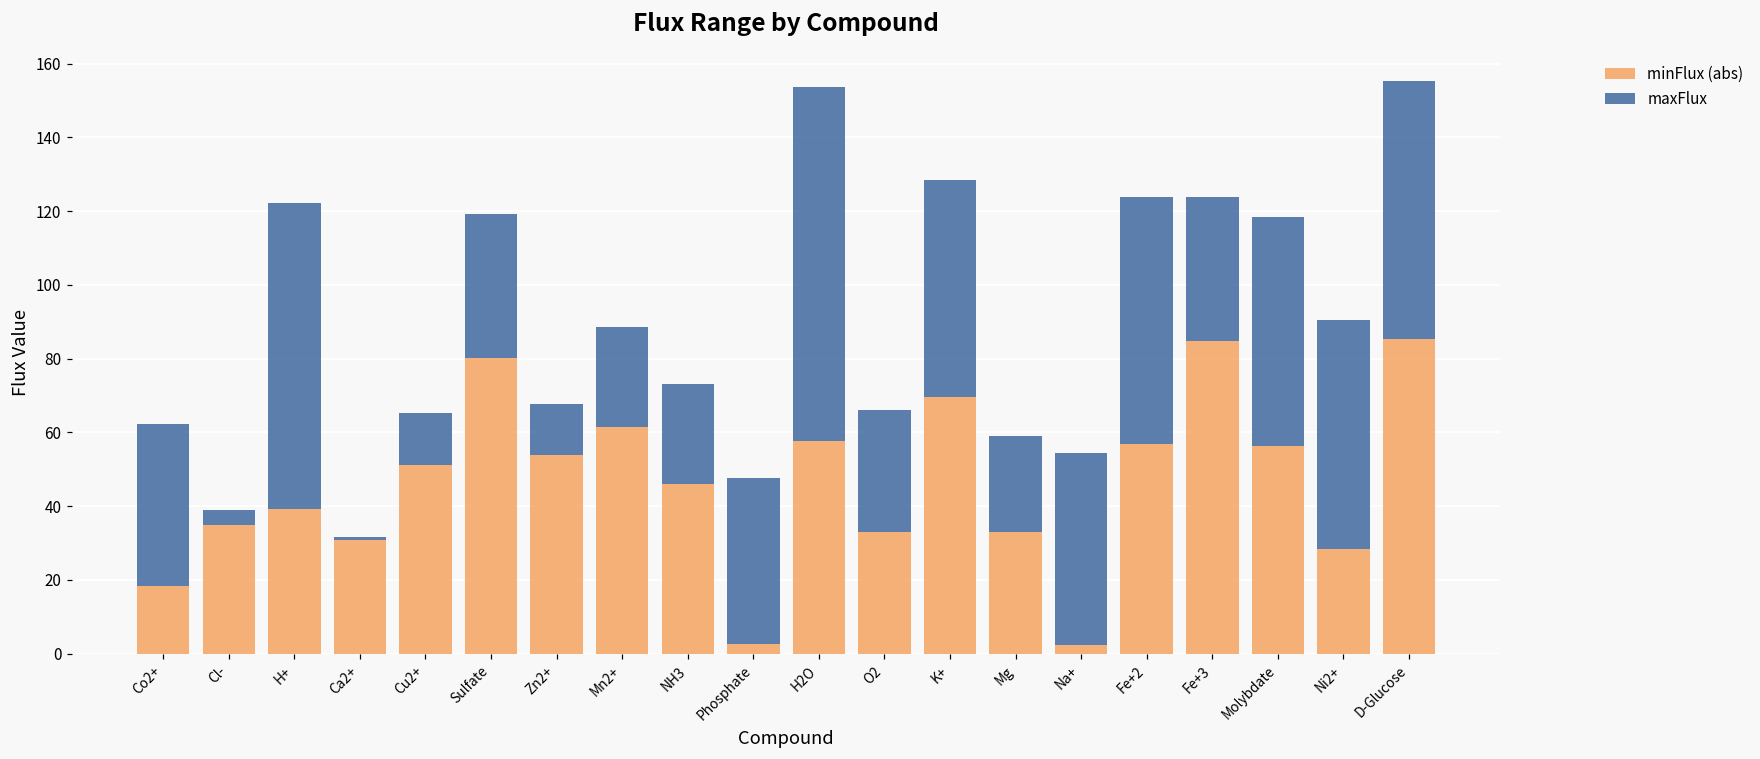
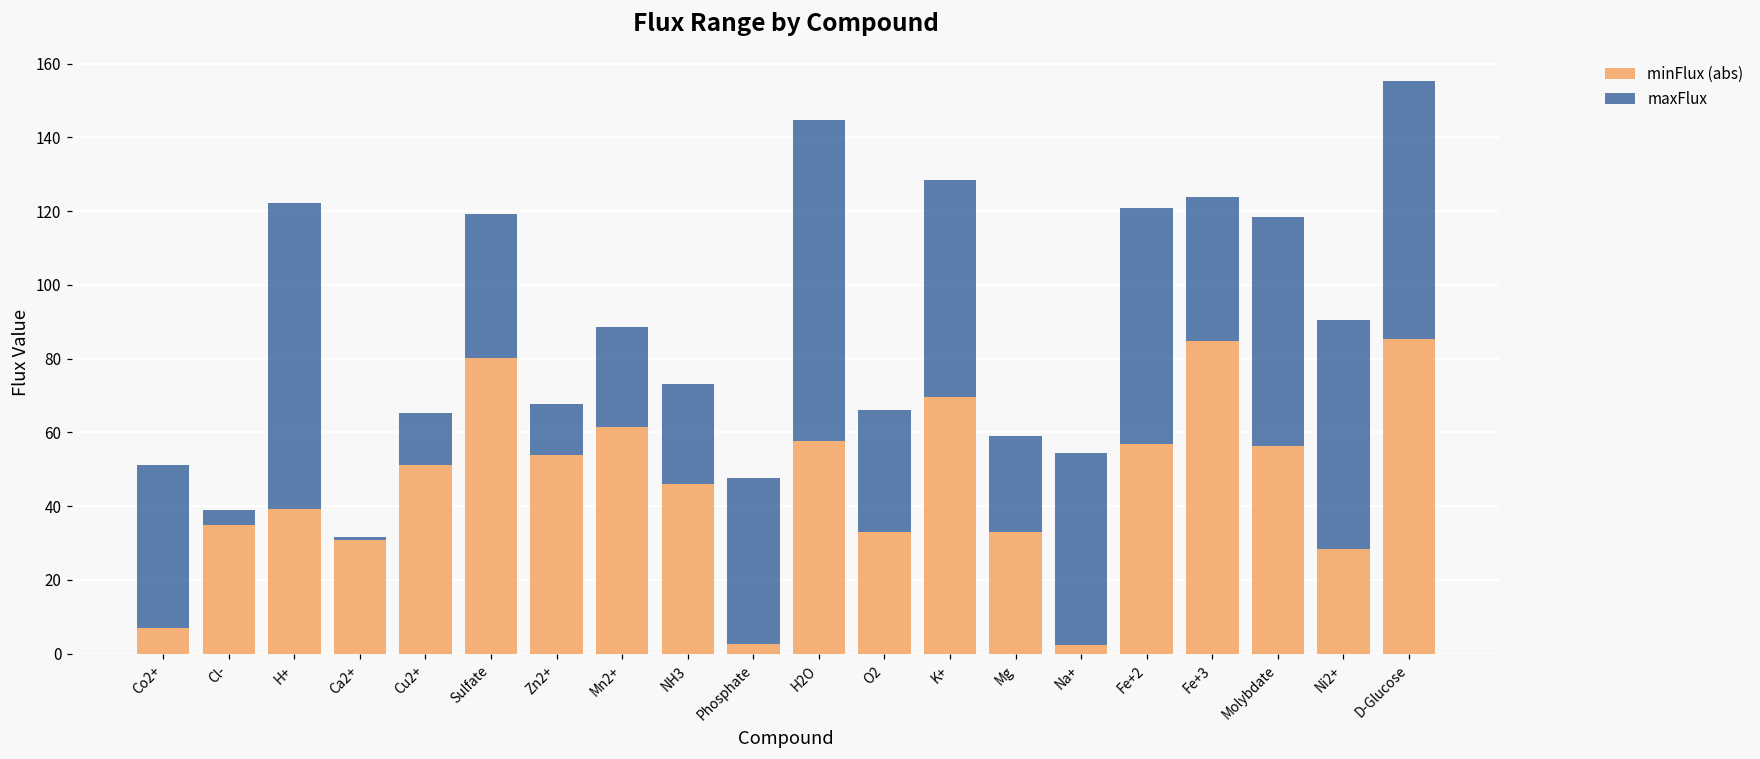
  {
    "minFlux (abs)": {
-     "Co2+": 18,
+     "Co2+": 7,
      "Cl-": 35,
      "H+": 39,
      "Ca2+": 31,
      "Cu2+": 51,
      "Sulfate": 80,
      "Zn2+": 54,
      "Mn2+": 62,
      "NH3": 46,
      "Phosphate": 3,
      "H2O": 58,
      "O2": 33,
      "K+": 69,
      "Mg": 33,
      "Na+": 2,
      "Fe+2": 57,
      "Fe+3": 85,
      "Molybdate": 56,
      "Ni2+": 29,
      "D-Glucose": 85
    },
    "maxFlux": {
      "Co2+": 44,
      "Cl-": 4,
      "H+": 83,
      "Ca2+": 1,
      "Cu2+": 14,
      "Sulfate": 39,
      "Zn2+": 14,
      "Mn2+": 27,
      "NH3": 27,
      "Phosphate": 45,
-     "H2O": 96,
+     "H2O": 87,
      "O2": 33,
      "K+": 59,
      "Mg": 26,
      "Na+": 52,
-     "Fe+2": 67,
+     "Fe+2": 64,
      "Fe+3": 39,
      "Molybdate": 62,
      "Ni2+": 62,
      "D-Glucose": 70
    }
  }
